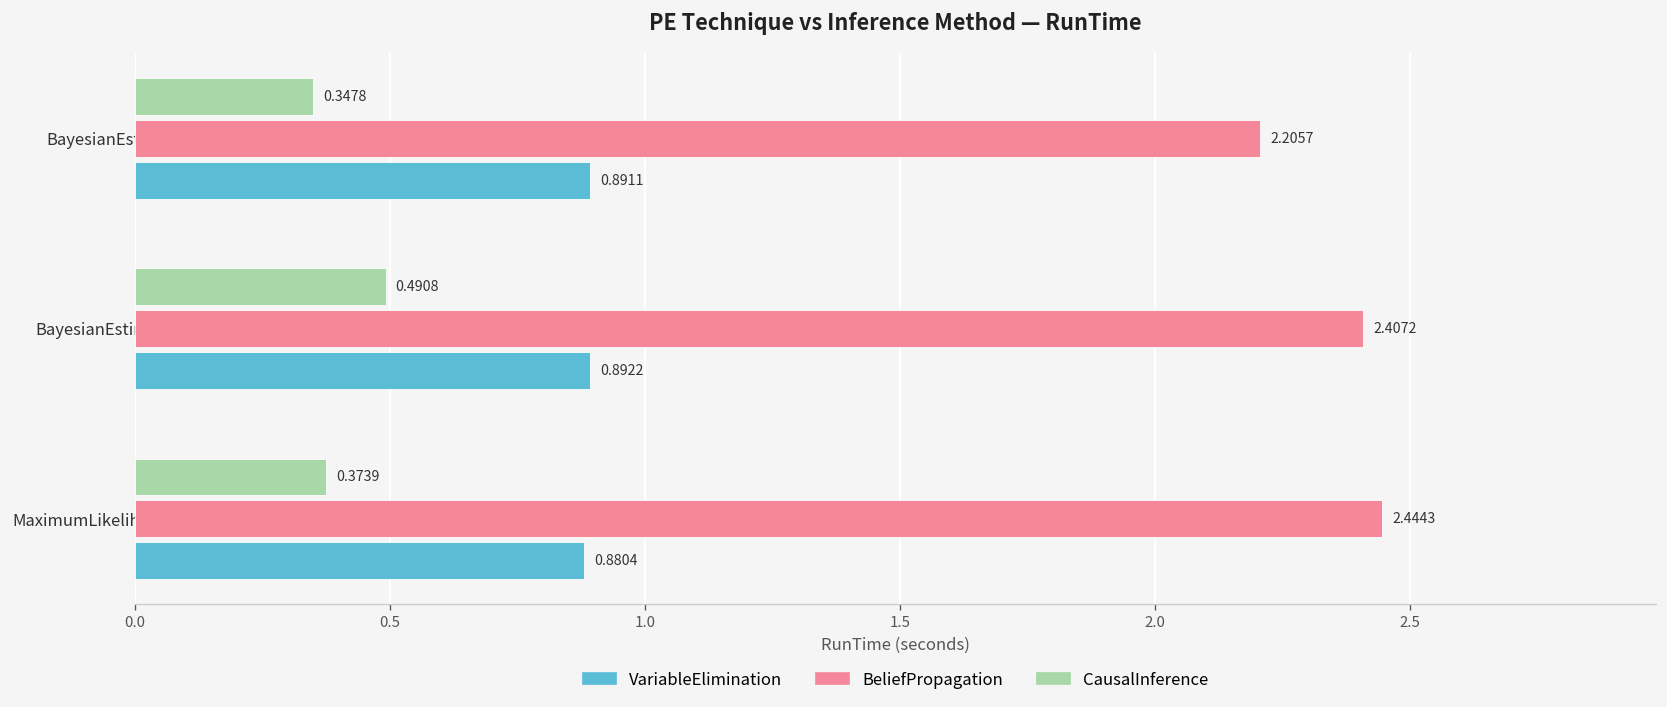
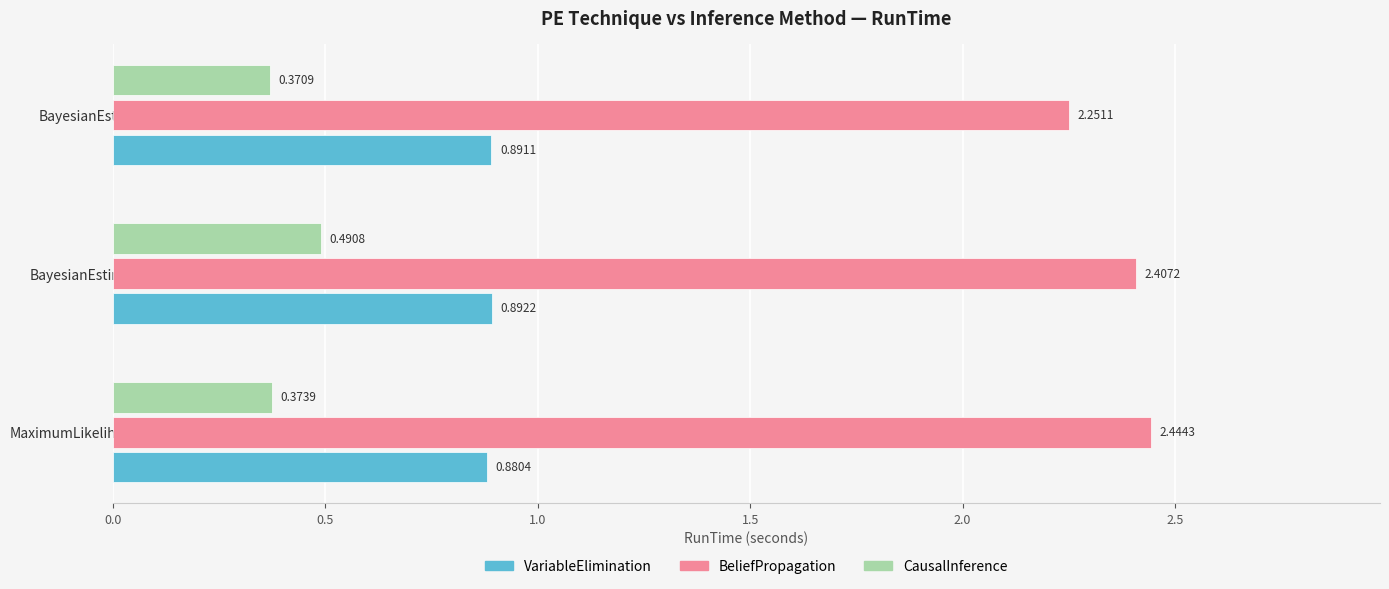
  {
    "VariableElimination": {
      "BayesianEstimatorK2": 0.8911,
      "BayesianEstimatorBDeu": 0.8922,
      "MaximumLikelihoodEstimator": 0.8804
    },
    "BeliefPropagation": {
-     "BayesianEstimatorK2": 2.2057,
+     "BayesianEstimatorK2": 2.2511,
      "BayesianEstimatorBDeu": 2.4072,
      "MaximumLikelihoodEstimator": 2.4443
    },
    "CausalInference": {
-     "BayesianEstimatorK2": 0.3478,
+     "BayesianEstimatorK2": 0.3709,
      "BayesianEstimatorBDeu": 0.4908,
      "MaximumLikelihoodEstimator": 0.3739
    }
  }
